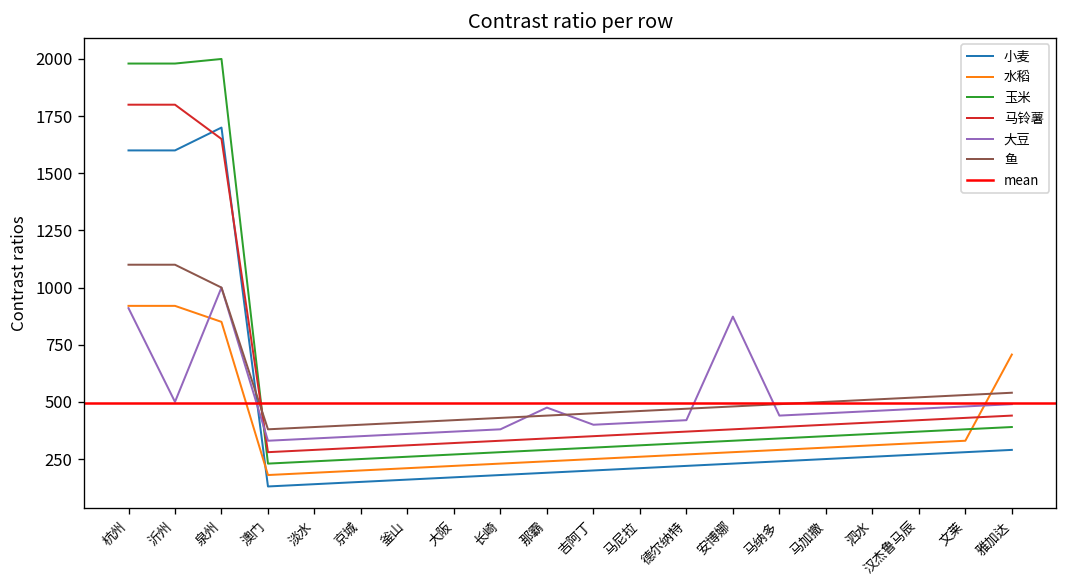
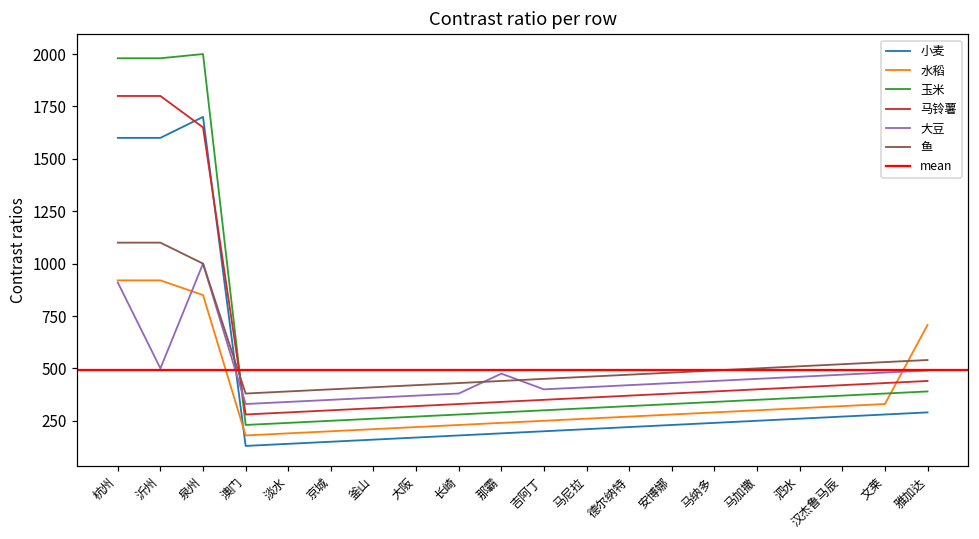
  {
    "小麦": {
      "杭州": 1600,
      "沂州": 1600,
      "泉州": 1700,
      "澳门": 130,
      "淡水": 140,
      "京城": 150,
      "釜山": 160,
      "大阪": 170,
      "长崎": 180,
      "那霸": 190,
      "吉阿丁": 200,
      "马尼拉": 210,
      "德尔纳特": 220,
      "安博娜": 230,
      "马纳多": 240,
      "马加撒": 250,
      "泗水": 260,
      "汉杰鲁马辰": 270,
      "文莱": 280,
      "雅加达": 290
    },
    "水稻": {
      "沂州": 920,
      "泉州": 850,
      "澳门": 180,
      "淡水": 190,
      "京城": 200,
      "釜山": 210,
      "大阪": 220,
      "长崎": 230,
      "那霸": 240,
      "吉阿丁": 250,
      "马尼拉": 260,
      "德尔纳特": 270,
      "安博娜": 280,
      "马纳多": 290,
      "马加撒": 300,
      "泗水": 310,
      "汉杰鲁马辰": 320,
      "文莱": 330,
      "雅加达": 710
    },
    "玉米": {
      "杭州": 1980,
      "沂州": 1980,
      "泉州": 2000,
      "澳门": 230,
      "淡水": 240,
      "京城": 250,
      "釜山": 260,
      "大阪": 270,
      "长崎": 280,
      "那霸": 290,
      "吉阿丁": 300,
      "马尼拉": 310,
      "德尔纳特": 320,
      "安博娜": 330,
      "马纳多": 340,
      "马加撒": 350,
      "泗水": 360,
      "汉杰鲁马辰": 370,
      "文莱": 380,
      "雅加达": 390
    },
    "马铃薯": {
      "杭州": 1800,
      "沂州": 1800,
      "泉州": 1650,
      "澳门": 280,
      "淡水": 290,
      "京城": 300,
      "釜山": 310,
      "大阪": 320,
      "长崎": 330,
      "那霸": 340,
      "吉阿丁": 350,
      "马尼拉": 360,
      "德尔纳特": 370,
      "安博娜": 380,
      "马纳多": 390,
      "马加撒": 400,
      "泗水": 410,
      "汉杰鲁马辰": 420,
      "文莱": 430,
      "雅加达": 440
    },
    "大豆": {
      "沂州": 500,
      "澳门": 330,
      "淡水": 340,
      "京城": 350,
      "釜山": 360,
      "大阪": 370,
      "长崎": 380,
      "那霸": 480,
      "吉阿丁": 400,
      "马尼拉": 410,
      "德尔纳特": 420,
-     "安博娜": 870,
+     "安博娜": 430,
      "马纳多": 440,
      "马加撒": 450,
      "泗水": 460,
      "汉杰鲁马辰": 470,
      "文莱": 480,
      "雅加达": 490
    },
    "鱼": {
      "杭州": 1100,
      "沂州": 1100,
      "澳门": 380,
      "淡水": 390,
      "京城": 400,
      "釜山": 410,
      "大阪": 420,
      "长崎": 430,
      "那霸": 440,
      "吉阿丁": 450,
      "马尼拉": 460,
      "德尔纳特": 470,
      "安博娜": 480,
      "马纳多": 490,
      "马加撒": 500,
      "泗水": 510,
      "汉杰鲁马辰": 520,
      "文莱": 530,
      "雅加达": 540
    }
  }
